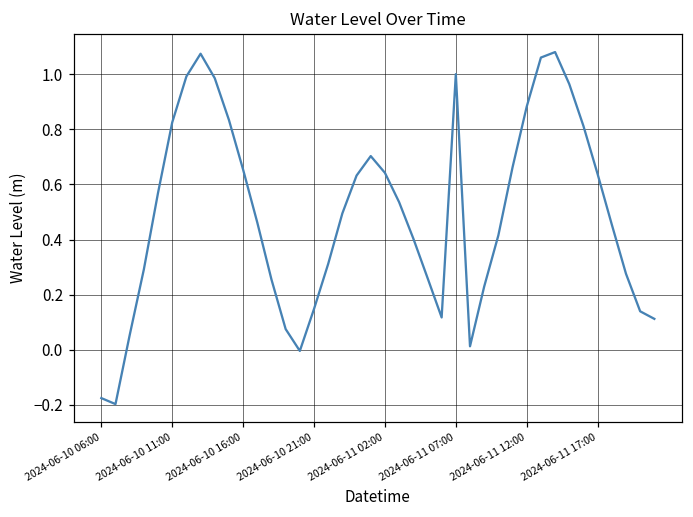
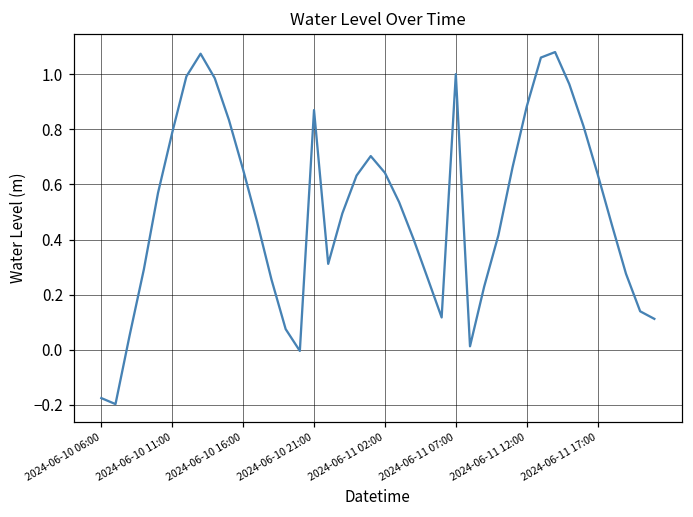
  {
    "2024-06-10 06:00": -0.18,
-   "2024-06-10 11:00": 0.82,
+   "2024-06-10 11:00": 0.79,
    "2024-06-10 16:00": 0.65,
-   "2024-06-10 21:00": 0.15,
+   "2024-06-10 21:00": 0.87,
    "2024-06-11 02:00": 0.64,
    "2024-06-11 07:00": 1.00,
    "2024-06-11 12:00": 0.88,
    "2024-06-11 17:00": 0.64
  }
